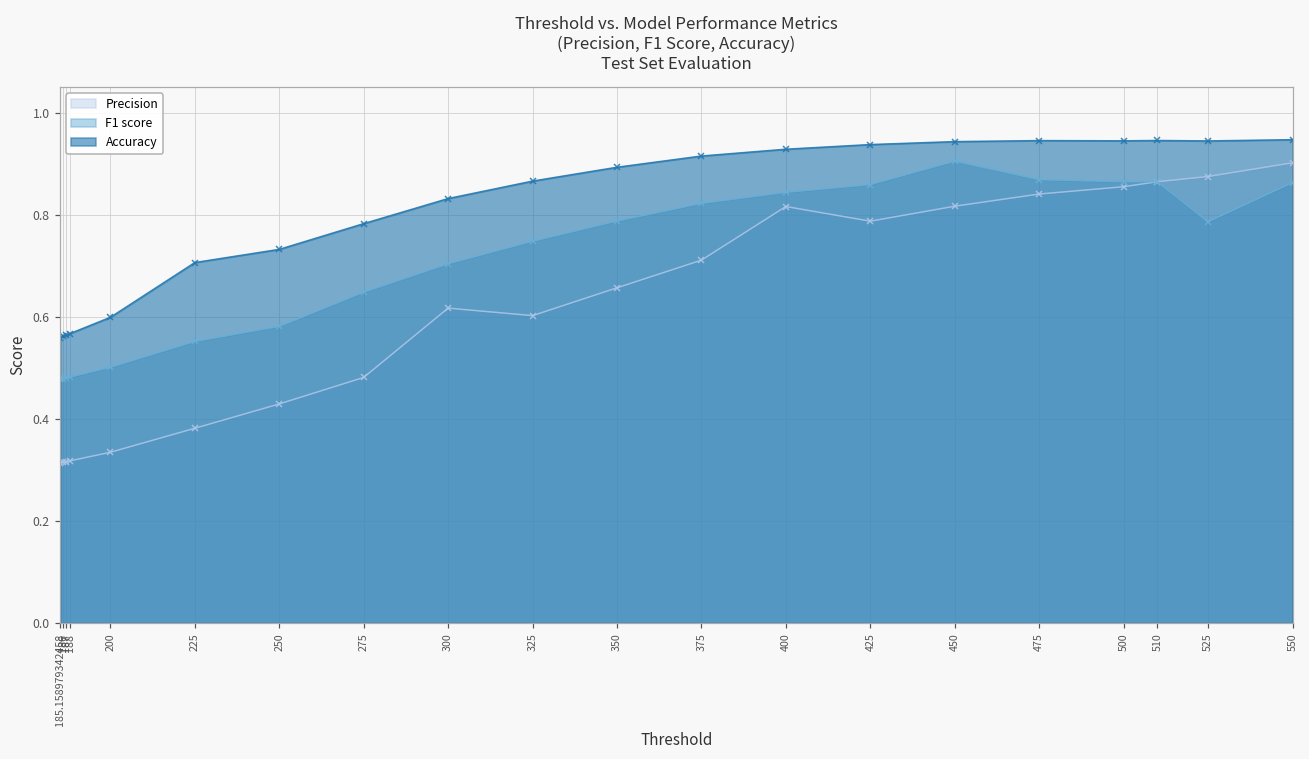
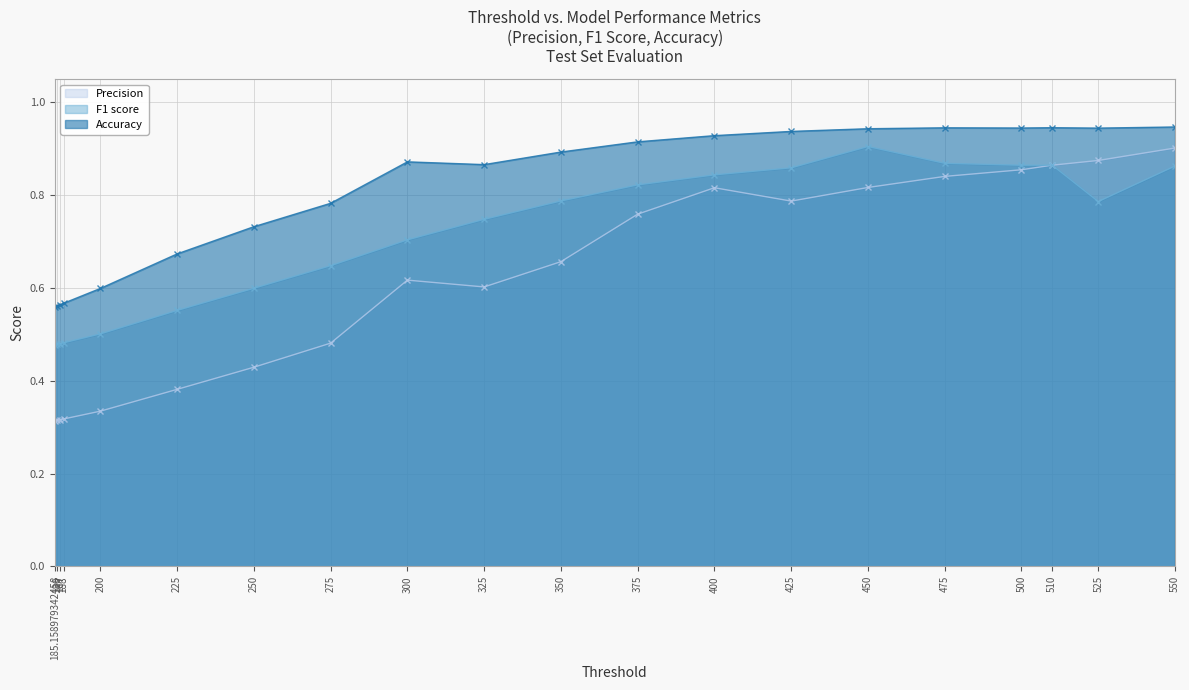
  {
    "Precision": {
      "185.158979342458": 0.31,
      "186": 0.31,
      "187": 0.32,
      "188": 0.32,
      "200": 0.33,
      "225": 0.38,
      "250": 0.43,
      "275": 0.48,
      "300": 0.62,
      "325": 0.60,
      "350": 0.66,
-     "375": 0.71,
+     "375": 0.76,
      "400": 0.82,
      "425": 0.79,
      "450": 0.82,
      "475": 0.84,
      "500": 0.85,
      "525": 0.87,
      "550": 0.90
    },
    "F1 score": {
      "185.158979342458": 0.48,
      "186": 0.48,
      "187": 0.48,
      "188": 0.48,
      "200": 0.50,
      "225": 0.55,
-     "250": 0.58,
+     "250": 0.60,
      "275": 0.65,
      "300": 0.70,
      "325": 0.75,
      "350": 0.79,
      "375": 0.82,
      "400": 0.84,
      "425": 0.86,
      "450": 0.90,
      "475": 0.87,
      "500": 0.86,
      "525": 0.79,
      "550": 0.86
    },
    "Accuracy": {
      "185.158979342458": 0.56,
      "186": 0.56,
      "187": 0.56,
      "188": 0.57,
      "200": 0.60,
-     "225": 0.71,
+     "225": 0.67,
      "250": 0.73,
      "275": 0.78,
-     "300": 0.83,
+     "300": 0.87,
      "325": 0.87,
      "350": 0.89,
      "375": 0.91,
      "400": 0.93,
      "425": 0.94,
      "450": 0.94,
      "475": 0.95,
      "500": 0.94,
      "510": 0.95,
      "525": 0.94,
      "550": 0.95
    }
  }
